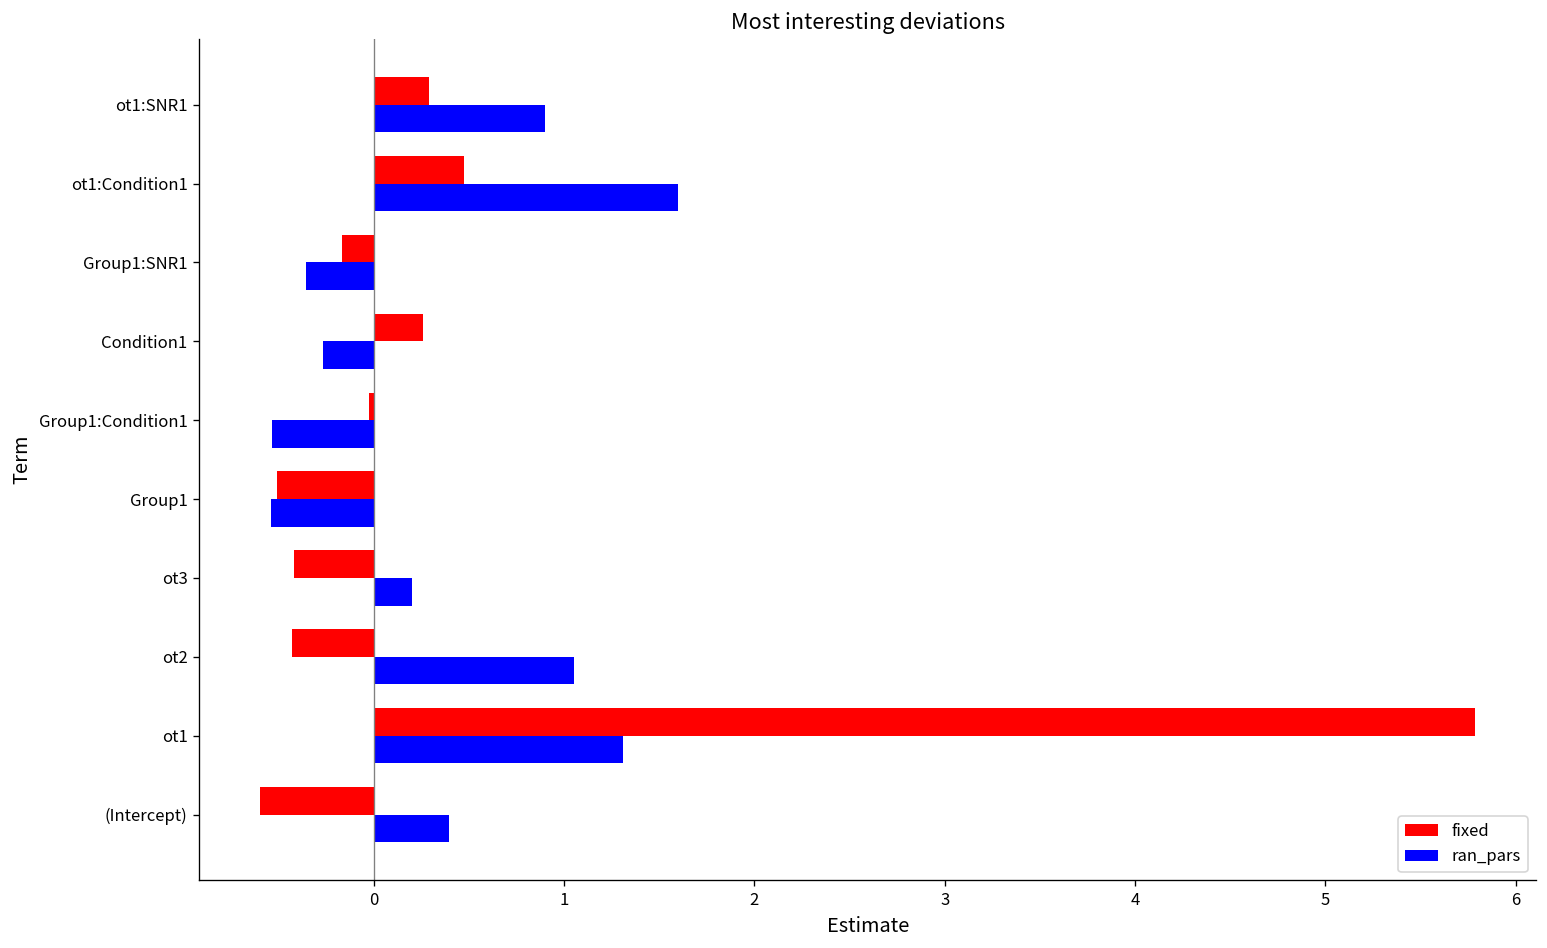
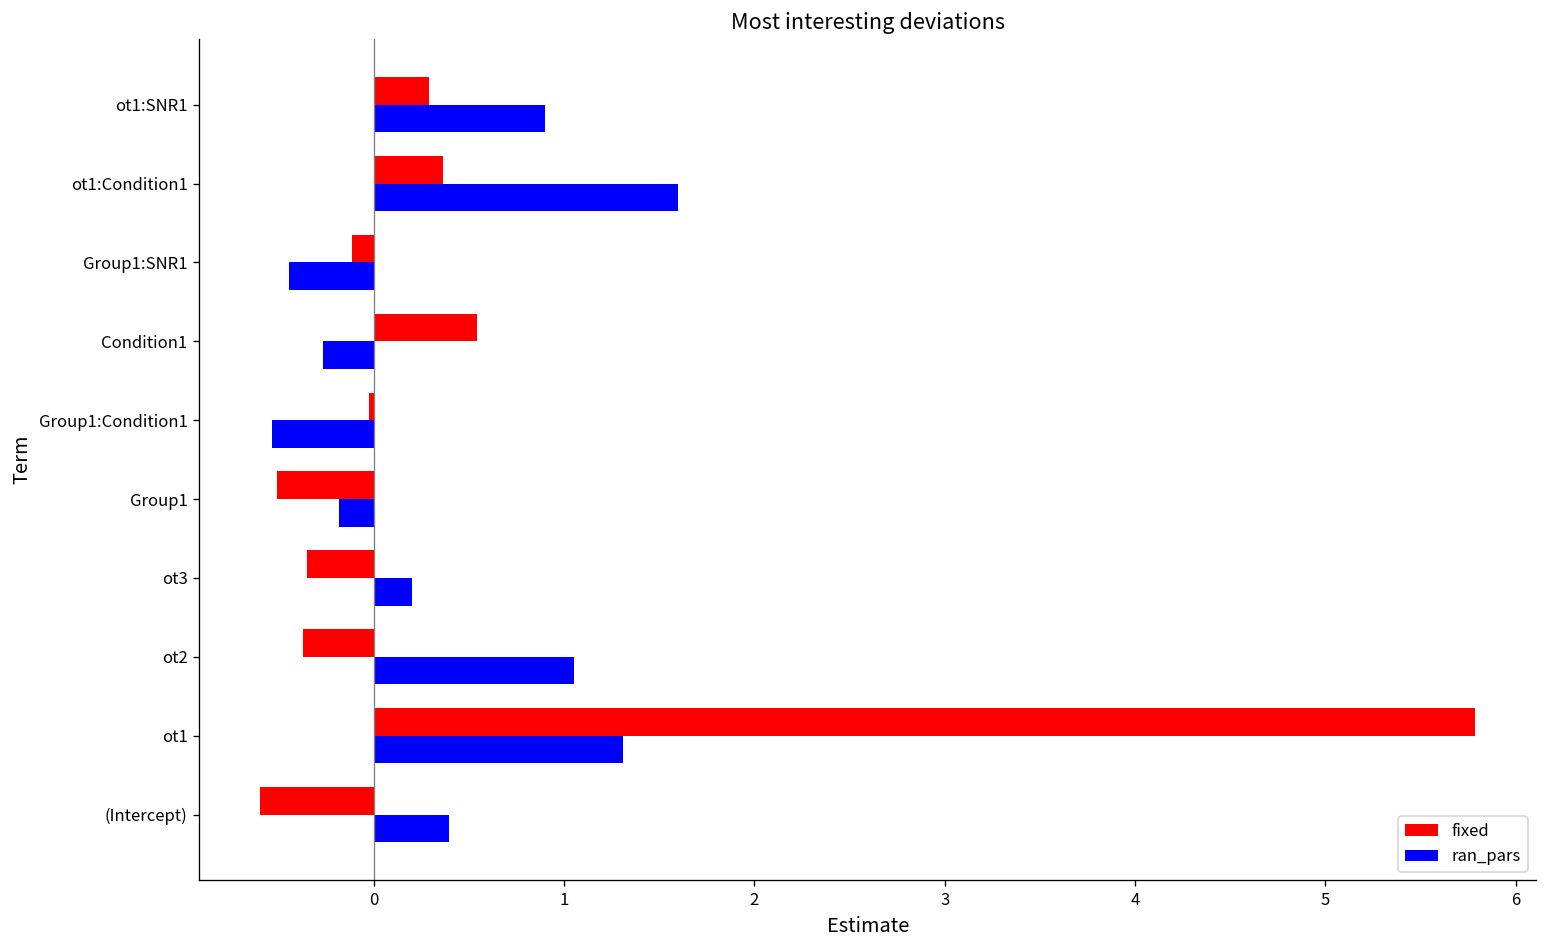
  {
    "fixed": {
      "ot1:SNR1": 0.29,
-     "ot1:Condition1": 0.48,
-     "Group1:SNR1": -0.17,
-     "Condition1": 0.26,
+     "ot1:Condition1": 0.37,
+     "Group1:SNR1": -0.11,
+     "Condition1": 0.54,
      "Group1:Condition1": -0.03,
      "Group1": -0.51,
-     "ot3": -0.42,
-     "ot2": -0.43,
+     "ot3": -0.35,
+     "ot2": -0.37,
      "ot1": 5.79,
      "(Intercept)": -0.60
    },
    "ran_pars": {
      "ot1:SNR1": 0.90,
      "ot1:Condition1": 1.60,
-     "Group1:SNR1": -0.35,
+     "Group1:SNR1": -0.44,
      "Condition1": -0.26,
      "Group1:Condition1": -0.53,
-     "Group1": -0.54,
+     "Group1": -0.18,
      "ot3": 0.20,
      "ot2": 1.05,
      "ot1": 1.31,
      "(Intercept)": 0.39
    }
  }
